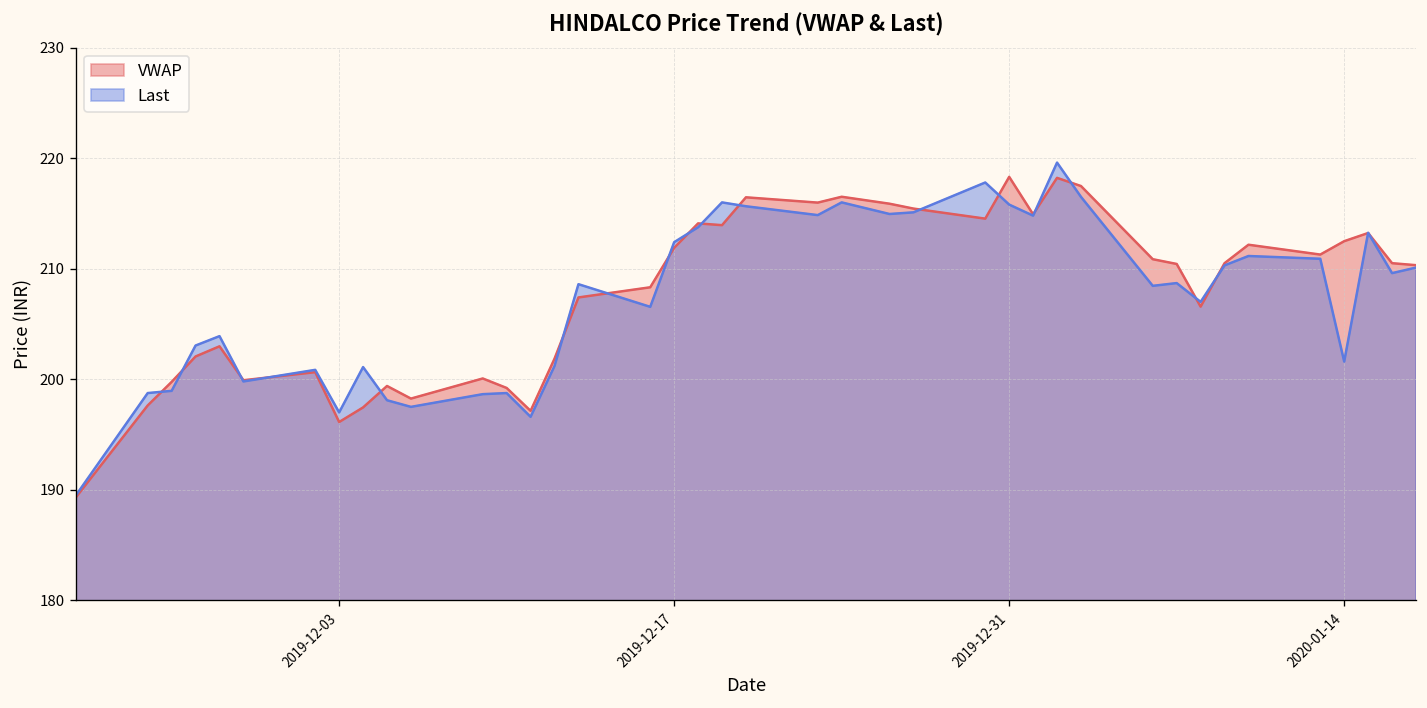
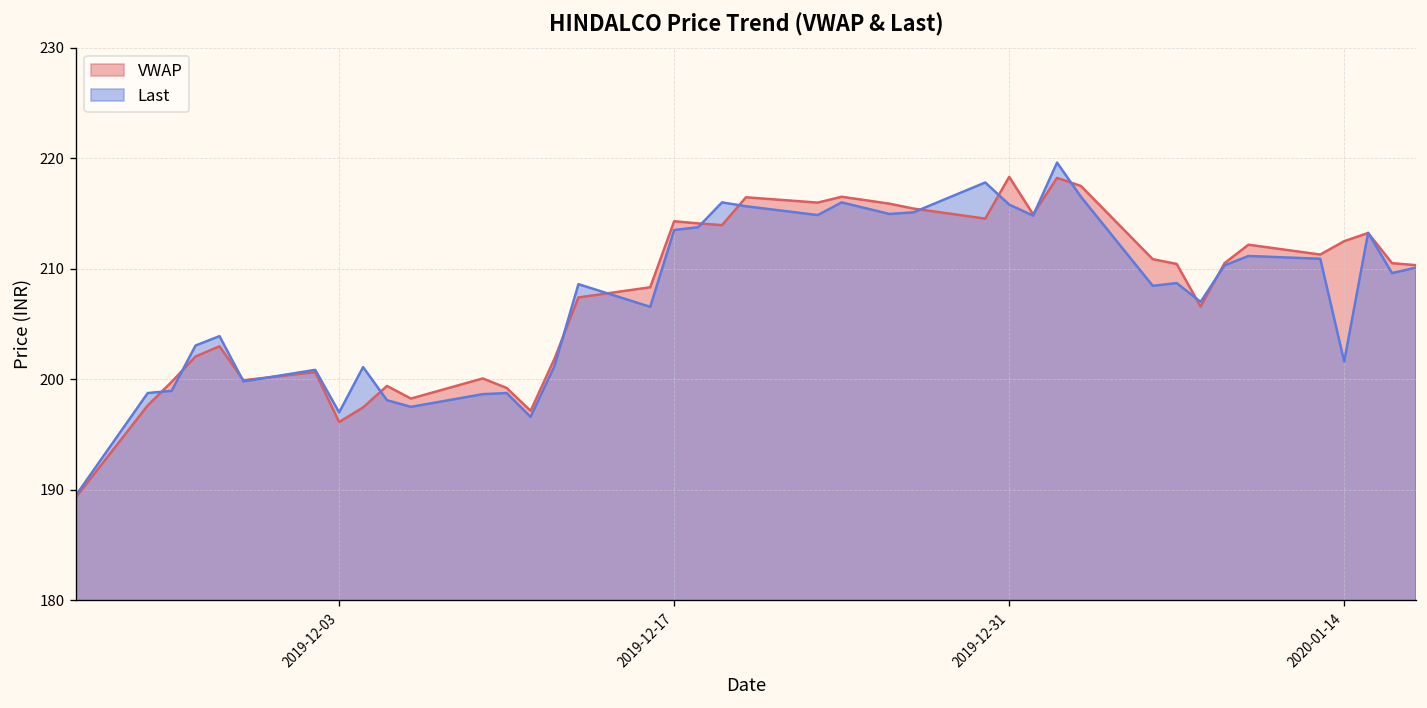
  {
    "VWAP": {
      "2019-12-03": 196,
-     "2019-12-17": 212,
+     "2019-12-17": 214,
      "2019-12-31": 218,
      "2020-01-14": 212
    },
    "Last": {
      "2019-12-03": 197,
-     "2019-12-17": 212,
+     "2019-12-17": 214,
      "2019-12-31": 216,
      "2020-01-14": 202
    }
  }
